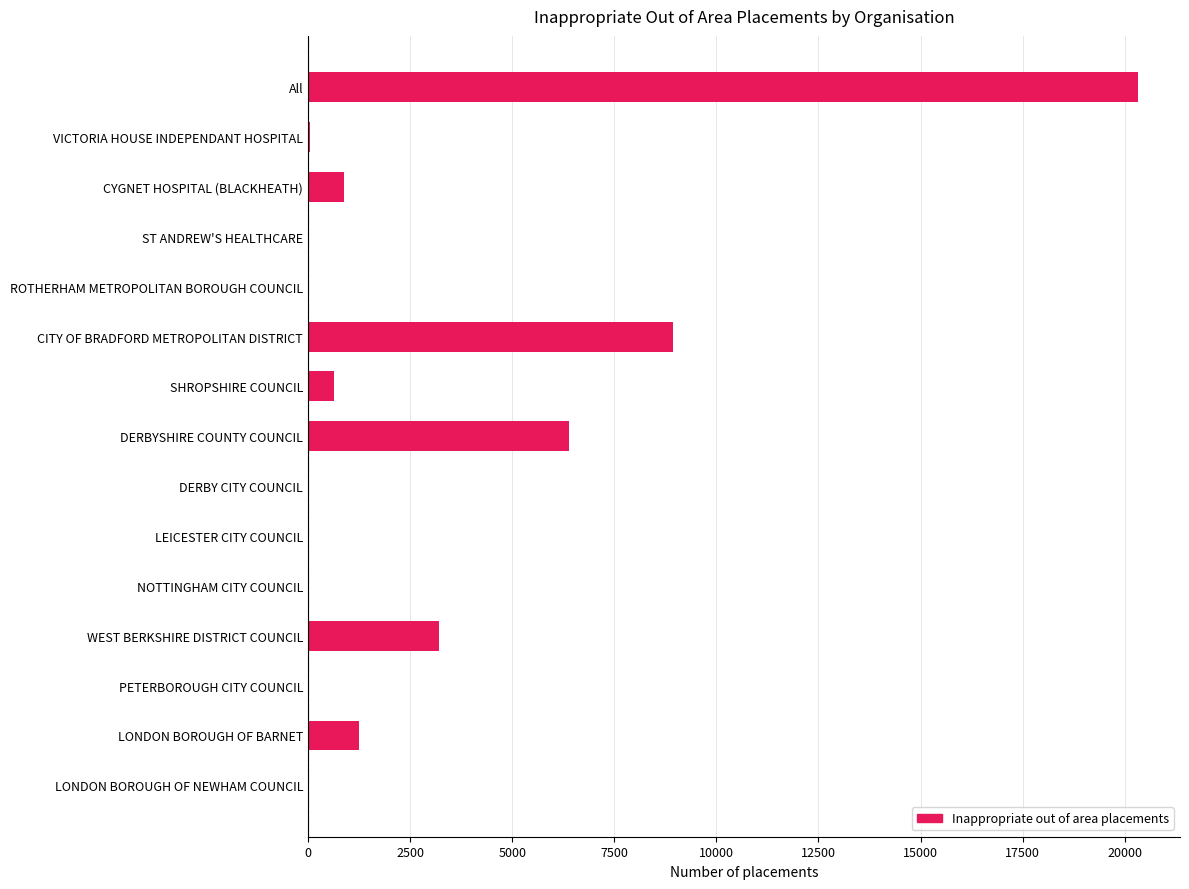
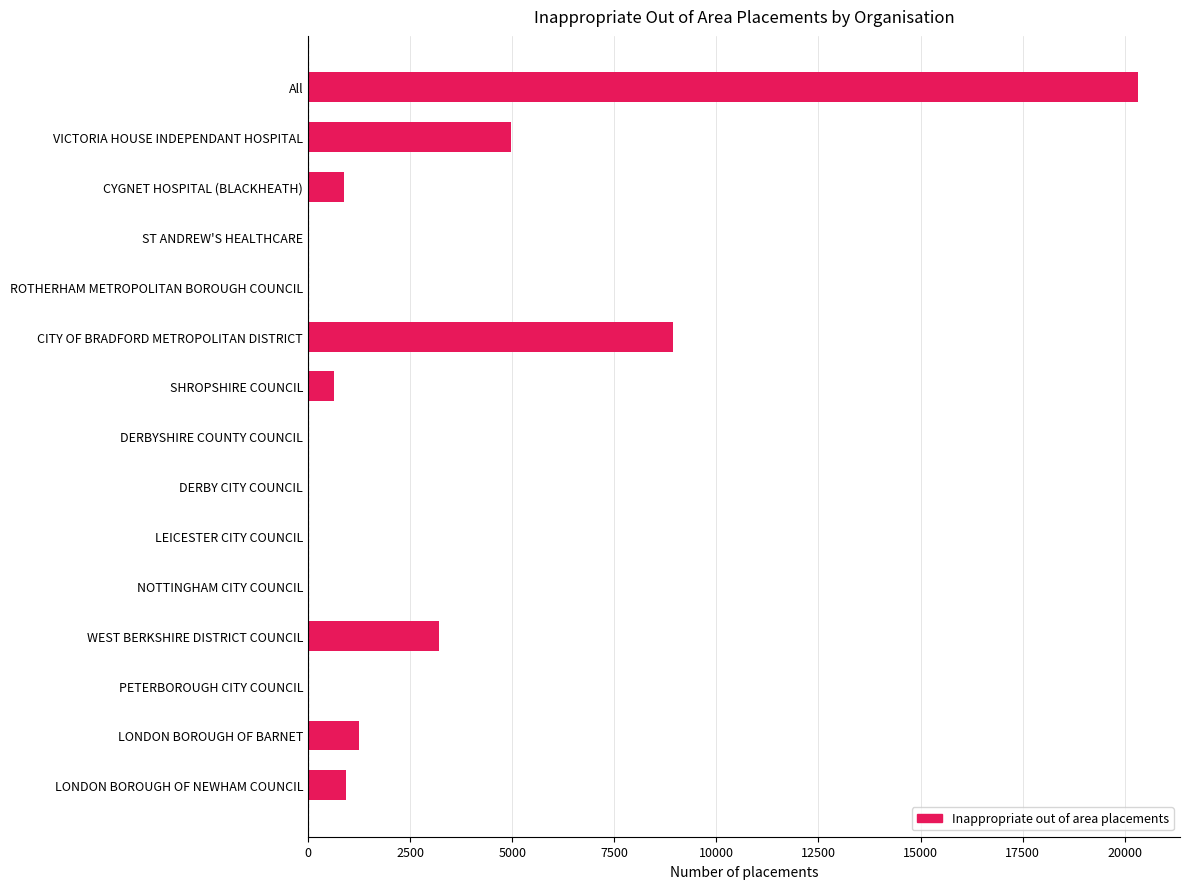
  {
    "All": 20300,
-   "VICTORIA HOUSE INDEPENDANT HOSPITAL": 0,
+   "VICTORIA HOUSE INDEPENDANT HOSPITAL": 5000,
    "CYGNET HOSPITAL (BLACKHEATH)": 900,
    "ROTHERHAM METROPOLITAN BOROUGH COUNCIL": 0,
    "CITY OF BRADFORD METROPOLITAN DISTRICT": 8900,
    "SHROPSHIRE COUNCIL": 600,
-   "DERBYSHIRE COUNTY COUNCIL": 6400,
+   "DERBYSHIRE COUNTY COUNCIL": 0,
    "DERBY CITY COUNCIL": 0,
    "LEICESTER CITY COUNCIL": 0,
    "NOTTINGHAM CITY COUNCIL": 0,
    "WEST BERKSHIRE DISTRICT COUNCIL": 3200,
    "PETERBOROUGH CITY COUNCIL": 0,
    "LONDON BOROUGH OF BARNET": 1300,
-   "LONDON BOROUGH OF NEWHAM COUNCIL": 0
+   "LONDON BOROUGH OF NEWHAM COUNCIL": 900
  }
